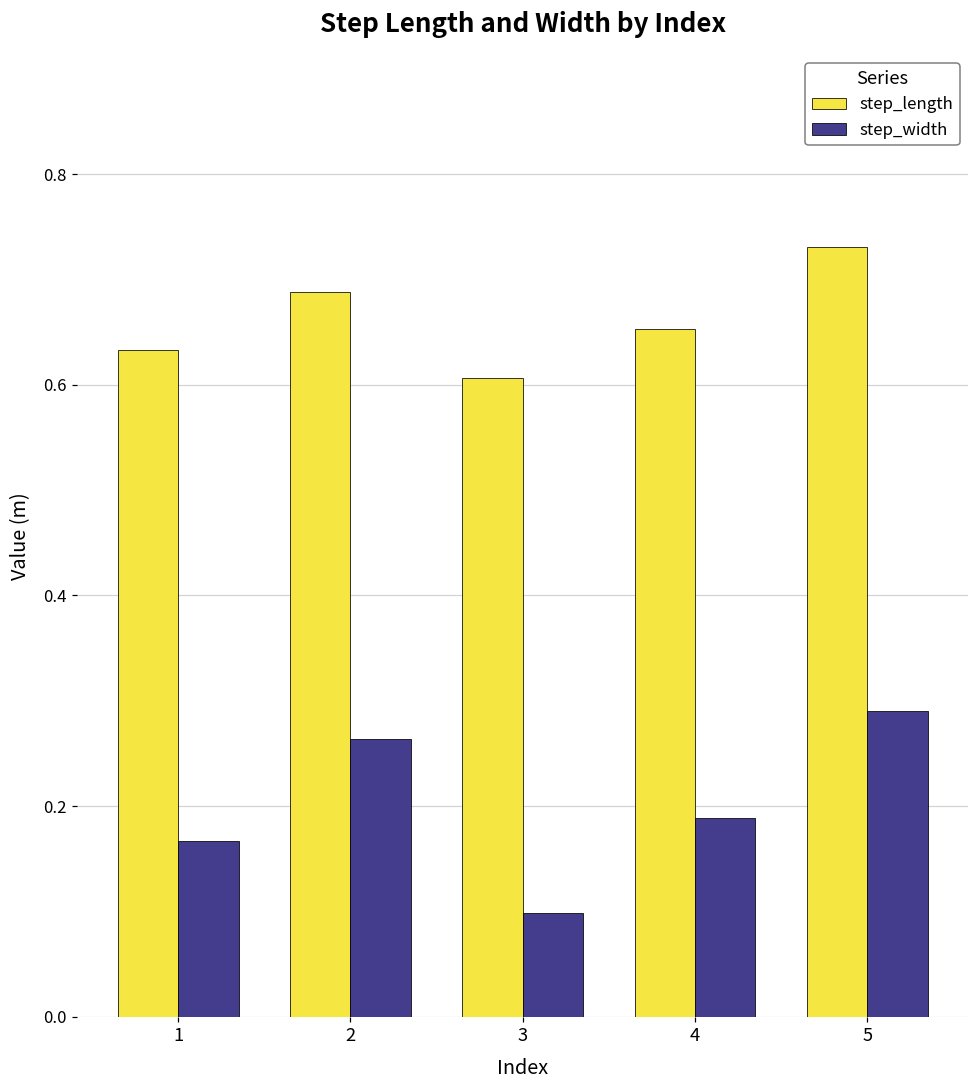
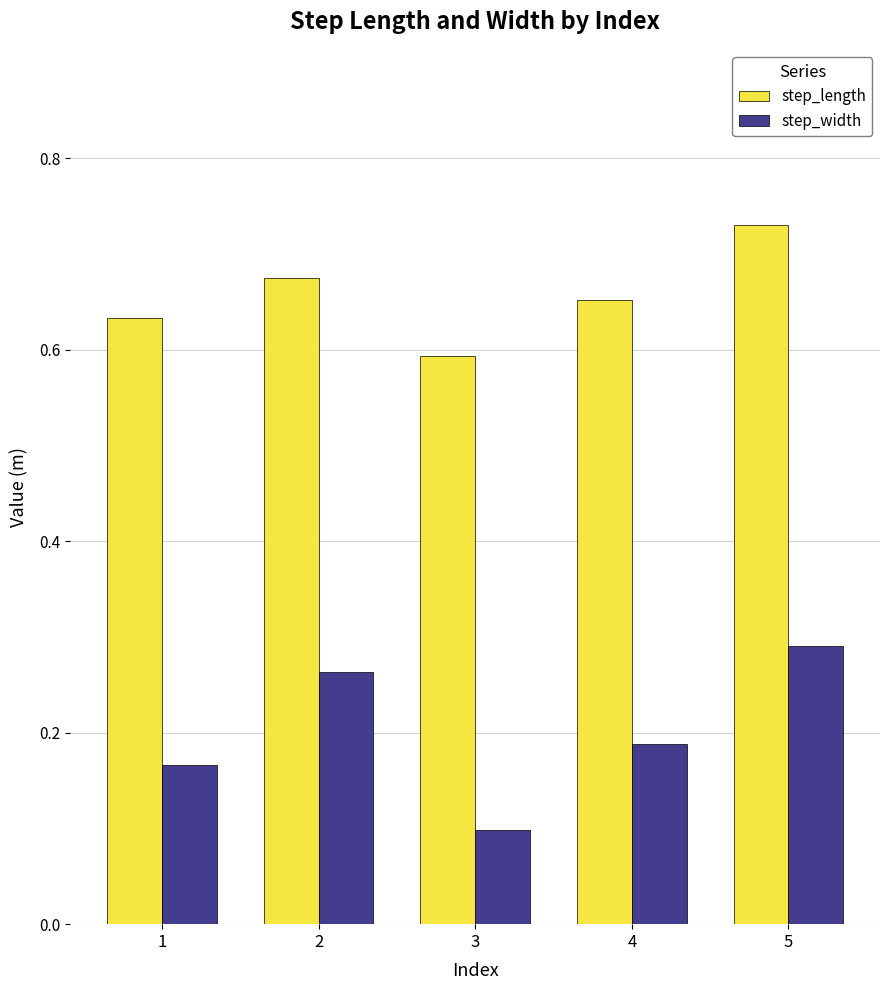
  {
    "step_length": {
      "1": 0.63,
-     "2": 0.69,
-     "3": 0.61,
+     "2": 0.67,
+     "3": 0.59,
      "4": 0.65,
      "5": 0.73
    },
    "step_width": {
      "1": 0.17,
      "2": 0.26,
      "3": 0.10,
      "4": 0.19,
      "5": 0.29
    }
  }
